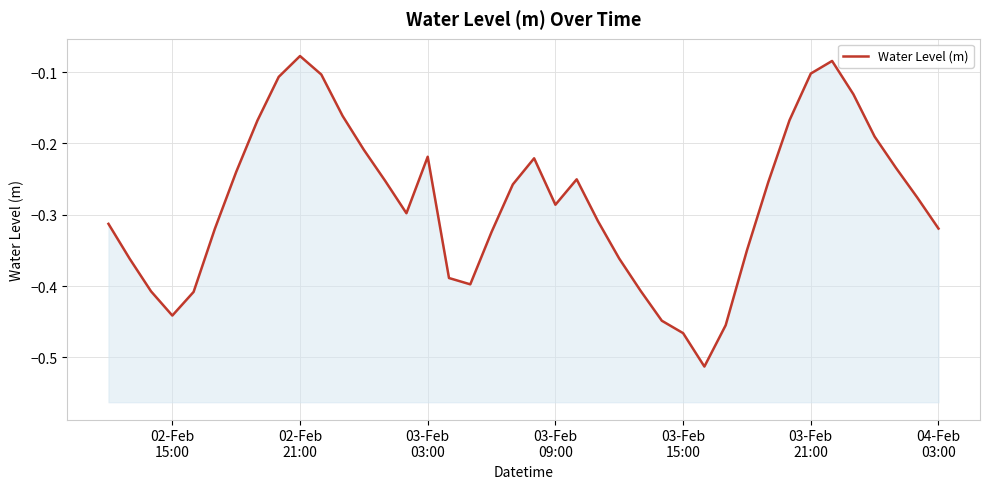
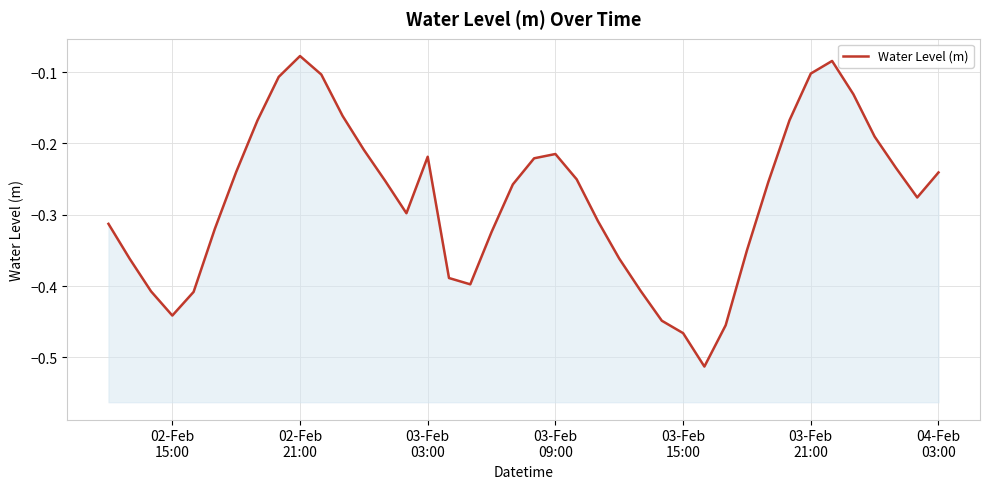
  {
    "02-Feb 15:00": -0.44,
    "02-Feb 21:00": -0.08,
    "03-Feb 03:00": -0.22,
-   "03-Feb 09:00": -0.29,
+   "03-Feb 09:00": -0.21,
    "03-Feb 15:00": -0.47,
    "03-Feb 21:00": -0.10,
-   "04-Feb 03:00": -0.32
+   "04-Feb 03:00": -0.24
  }
